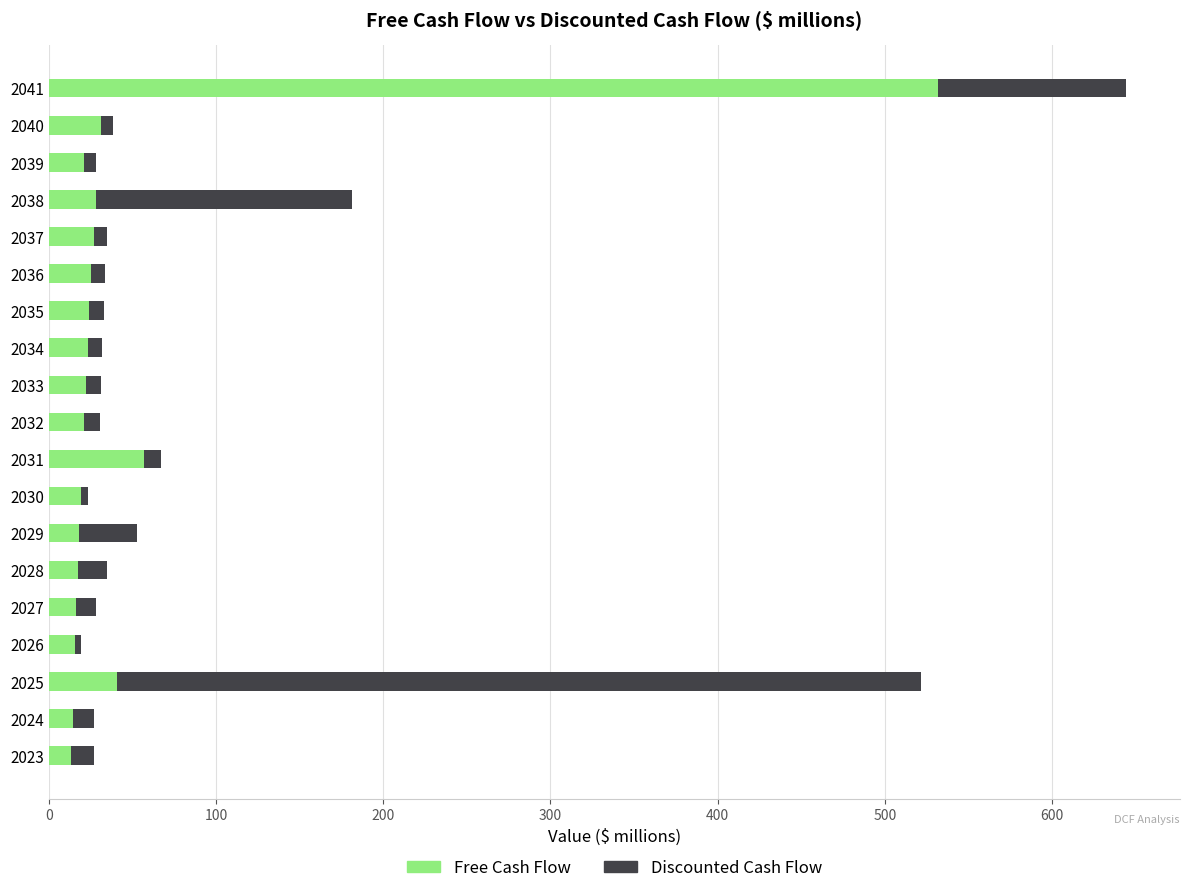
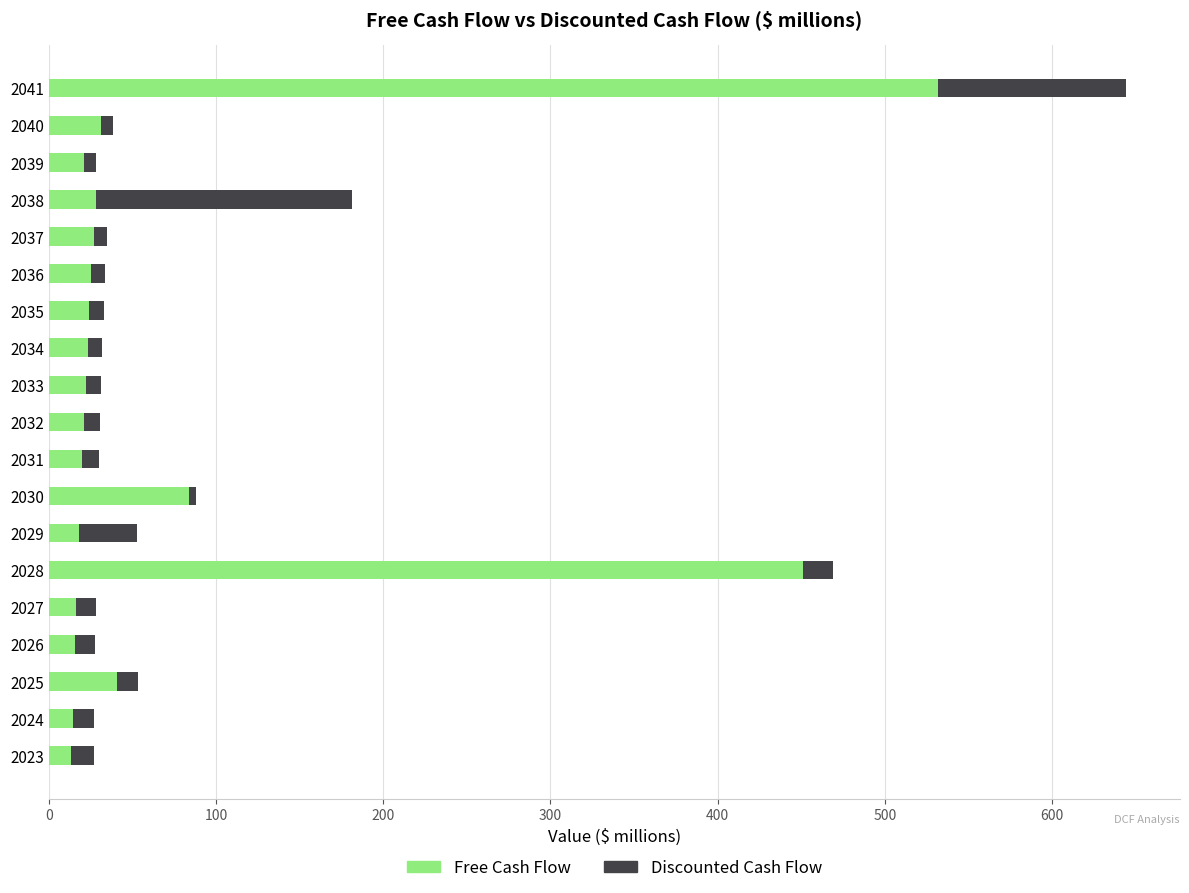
  {
    "Free Cash Flow": {
      "2041": 532,
      "2040": 31,
      "2039": 21,
      "2038": 28,
      "2037": 27,
      "2036": 25,
      "2035": 24,
      "2034": 23,
      "2033": 22,
      "2032": 21,
-     "2031": 57,
-     "2030": 19,
+     "2031": 20,
+     "2030": 84,
      "2029": 18,
-     "2028": 17,
+     "2028": 451,
      "2027": 16,
      "2026": 16,
      "2025": 41,
      "2024": 14,
      "2023": 14
    },
    "Discounted Cash Flow": {
      "2041": 113,
      "2040": 7,
      "2039": 7,
      "2038": 153,
      "2037": 8,
      "2036": 8,
      "2035": 9,
      "2034": 9,
      "2033": 9,
      "2032": 10,
      "2031": 10,
      "2030": 4,
      "2029": 35,
      "2028": 18,
      "2027": 12,
-     "2026": 4,
-     "2025": 481,
+     "2026": 12,
+     "2025": 13,
      "2024": 13,
      "2023": 14
    }
  }
